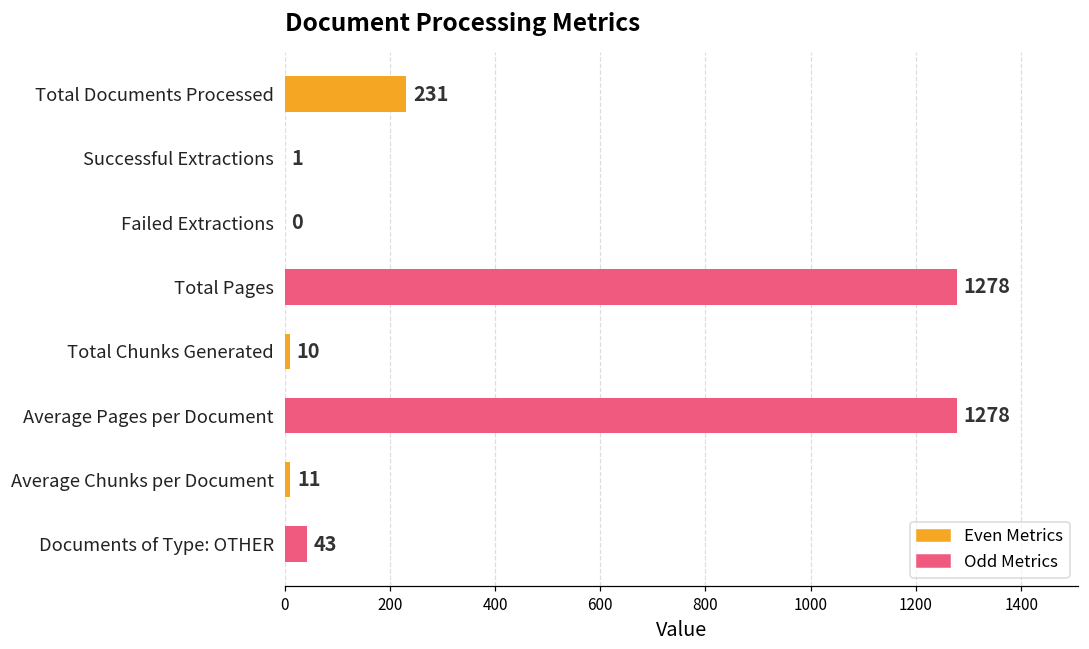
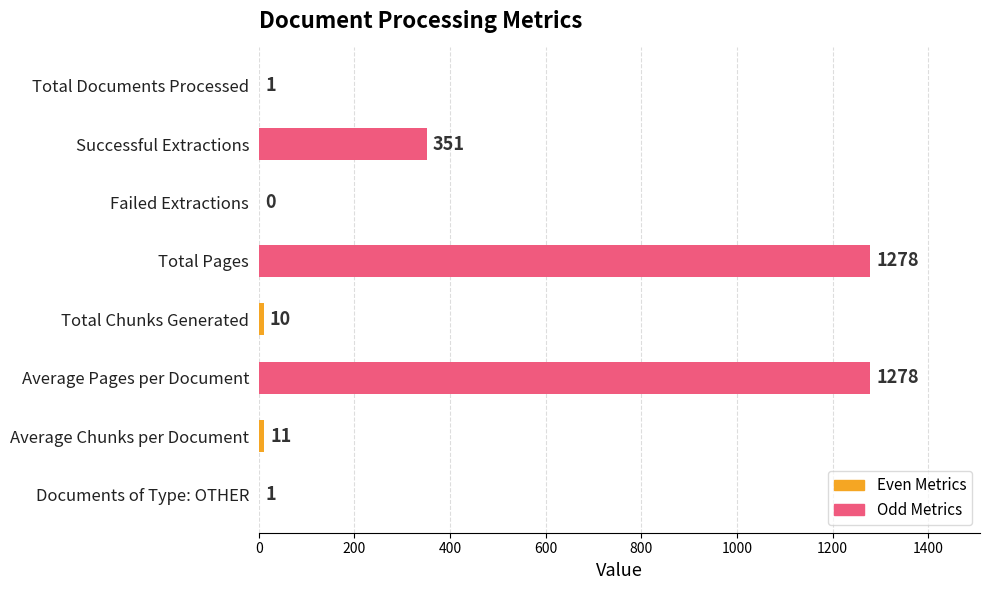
  {
-   "Total Documents Processed": 231,
-   "Successful Extractions": 1,
+   "Total Documents Processed": 1,
+   "Successful Extractions": 351,
    "Failed Extractions": 0,
    "Total Pages": 1278,
    "Total Chunks Generated": 10,
    "Average Pages per Document": 1278,
    "Average Chunks per Document": 11,
-   "Documents of Type: OTHER": 43
+   "Documents of Type: OTHER": 1
  }
